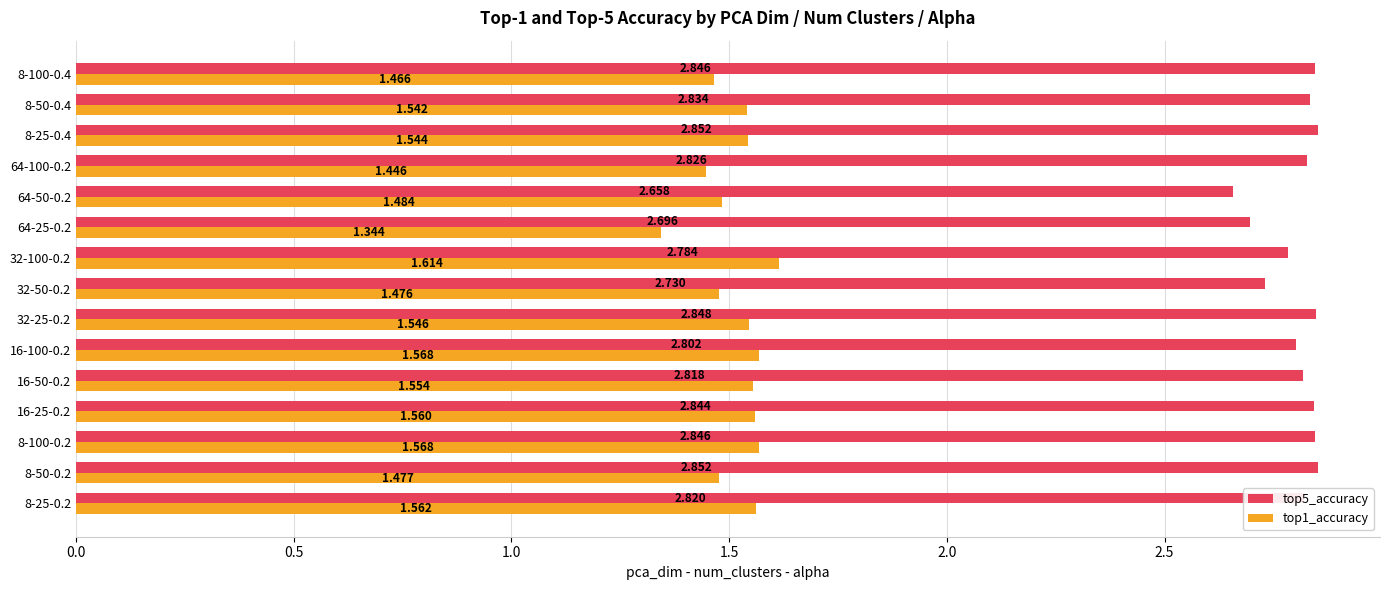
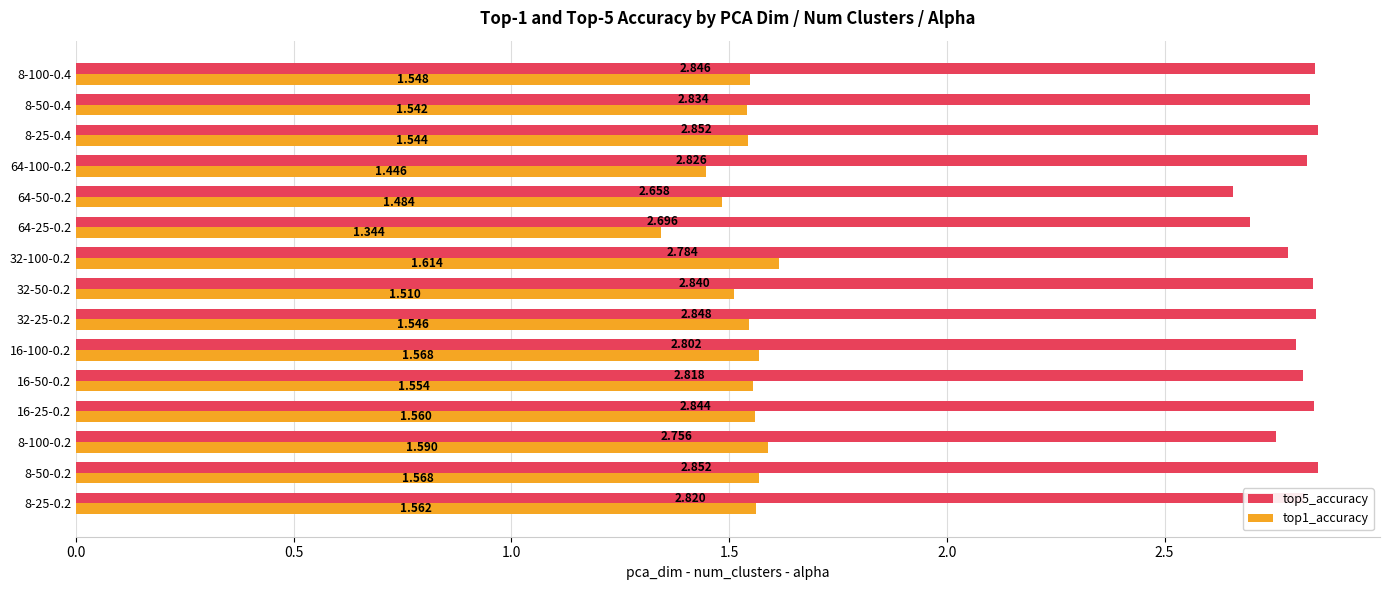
  {
    "top5_accuracy": {
      "8-100-0.4": 2.846,
      "8-50-0.4": 2.834,
      "8-25-0.4": 2.852,
      "64-100-0.2": 2.826,
      "64-50-0.2": 2.658,
      "64-25-0.2": 2.696,
      "32-100-0.2": 2.784,
-     "32-50-0.2": 2.730,
+     "32-50-0.2": 2.840,
      "32-25-0.2": 2.848,
      "16-100-0.2": 2.802,
      "16-50-0.2": 2.818,
      "16-25-0.2": 2.844,
-     "8-100-0.2": 2.846,
+     "8-100-0.2": 2.756,
      "8-50-0.2": 2.852
    },
    "top1_accuracy": {
-     "8-100-0.4": 1.466,
+     "8-100-0.4": 1.548,
      "8-50-0.4": 1.542,
      "8-25-0.4": 1.544,
      "64-100-0.2": 1.446,
      "64-50-0.2": 1.484,
      "64-25-0.2": 1.344,
      "32-100-0.2": 1.614,
-     "32-50-0.2": 1.476,
+     "32-50-0.2": 1.510,
      "32-25-0.2": 1.546,
      "16-100-0.2": 1.568,
      "16-50-0.2": 1.554,
      "16-25-0.2": 1.560,
-     "8-100-0.2": 1.568,
-     "8-50-0.2": 1.477,
+     "8-100-0.2": 1.590,
+     "8-50-0.2": 1.568,
      "8-25-0.2": 1.562
    }
  }
